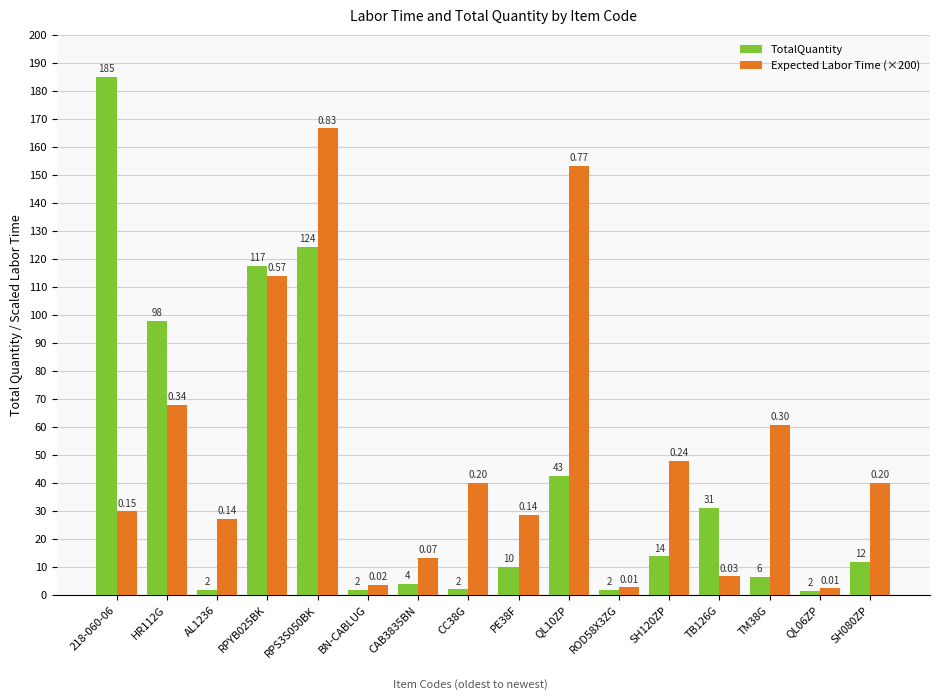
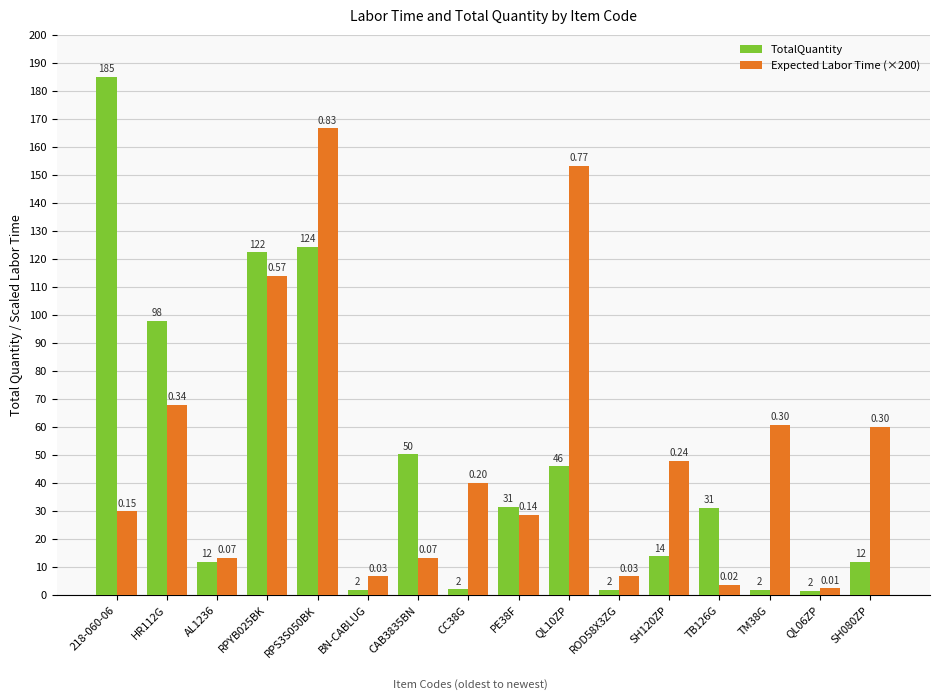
  {
    "TotalQuantity": {
      "218-060-06": 185,
      "HR112G": 98,
-     "AL1236": 2,
-     "RPYB025BK": 117,
+     "AL1236": 12,
+     "RPYB025BK": 122,
      "RPS3S050BK": 124,
      "BN-CABLUG": 2,
-     "CAB3835BN": 4,
+     "CAB3835BN": 50,
      "CC38G": 2,
-     "PE38F": 10,
-     "QL10ZP": 43,
+     "PE38F": 31,
+     "QL10ZP": 46,
      "ROD58X3ZG": 2,
      "SH120ZP": 14,
      "TB126G": 31,
-     "TM38G": 6,
+     "TM38G": 2,
      "QL06ZP": 2,
      "SH080ZP": 12
    },
    "Expected Labor Time (×200)": {
-     "AL1236": 0.14,
-     "BN-CABLUG": 0.02,
-     "ROD58X3ZG": 0.01,
-     "TB126G": 0.03,
-     "SH080ZP": 0.20
+     "AL1236": 0.07,
+     "BN-CABLUG": 0.03,
+     "ROD58X3ZG": 0.03,
+     "TB126G": 0.02,
+     "SH080ZP": 0.30
    }
  }
